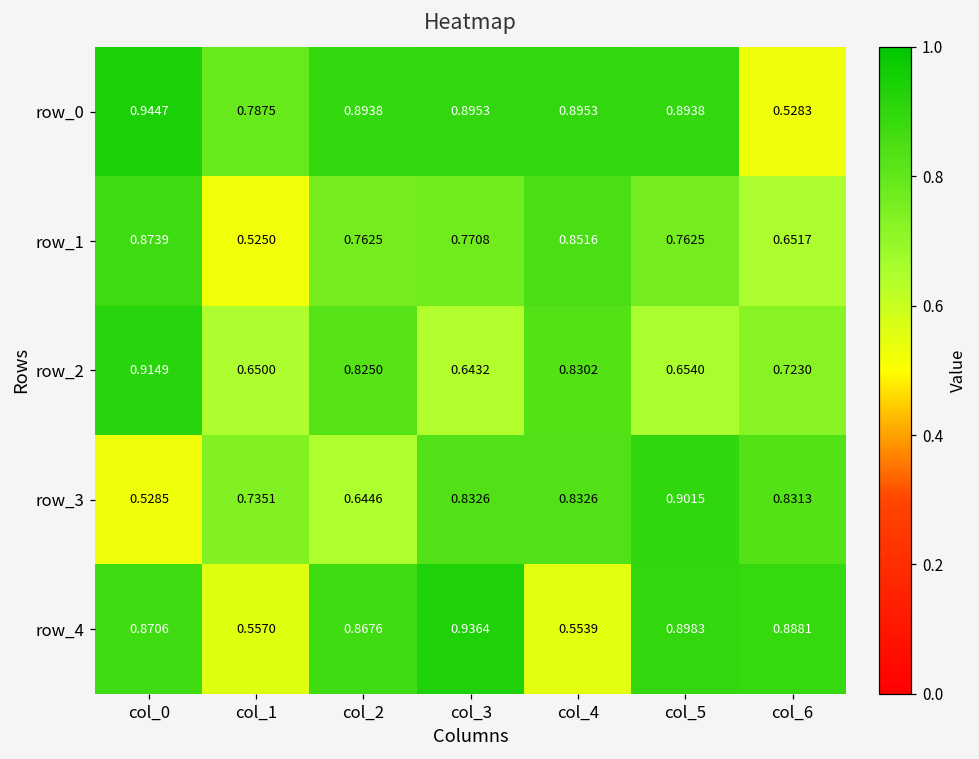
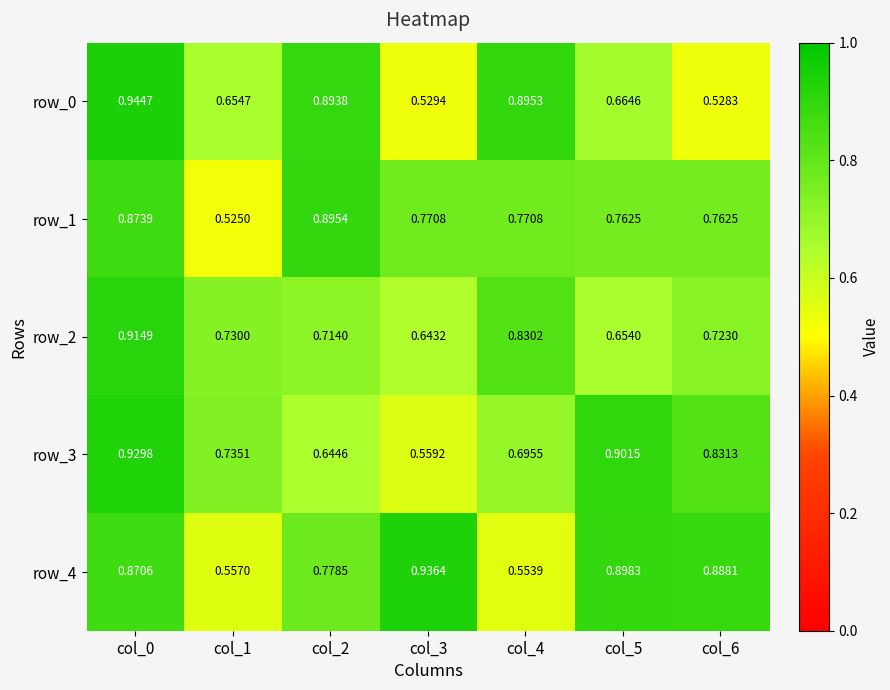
  {
    "row_0": {
      "col_0": 0.9447,
-     "col_1": 0.7875,
+     "col_1": 0.6547,
      "col_2": 0.8938,
-     "col_3": 0.8953,
+     "col_3": 0.5294,
      "col_4": 0.8953,
-     "col_5": 0.8938,
+     "col_5": 0.6646,
      "col_6": 0.5283
    },
    "row_1": {
      "col_0": 0.8739,
      "col_1": 0.5250,
-     "col_2": 0.7625,
+     "col_2": 0.8954,
      "col_3": 0.7708,
-     "col_4": 0.8516,
+     "col_4": 0.7708,
      "col_5": 0.7625,
-     "col_6": 0.6517
+     "col_6": 0.7625
    },
    "row_2": {
      "col_0": 0.9149,
-     "col_1": 0.6500,
-     "col_2": 0.8250,
+     "col_1": 0.7300,
+     "col_2": 0.7140,
      "col_3": 0.6432,
      "col_4": 0.8302,
      "col_5": 0.6540,
      "col_6": 0.7230
    },
    "row_3": {
-     "col_0": 0.5285,
+     "col_0": 0.9298,
      "col_1": 0.7351,
      "col_2": 0.6446,
-     "col_3": 0.8326,
-     "col_4": 0.8326,
+     "col_3": 0.5592,
+     "col_4": 0.6955,
      "col_5": 0.9015,
      "col_6": 0.8313
    },
    "row_4": {
      "col_0": 0.8706,
      "col_1": 0.5570,
-     "col_2": 0.8676,
+     "col_2": 0.7785,
      "col_3": 0.9364,
      "col_4": 0.5539,
      "col_5": 0.8983,
      "col_6": 0.8881
    }
  }
